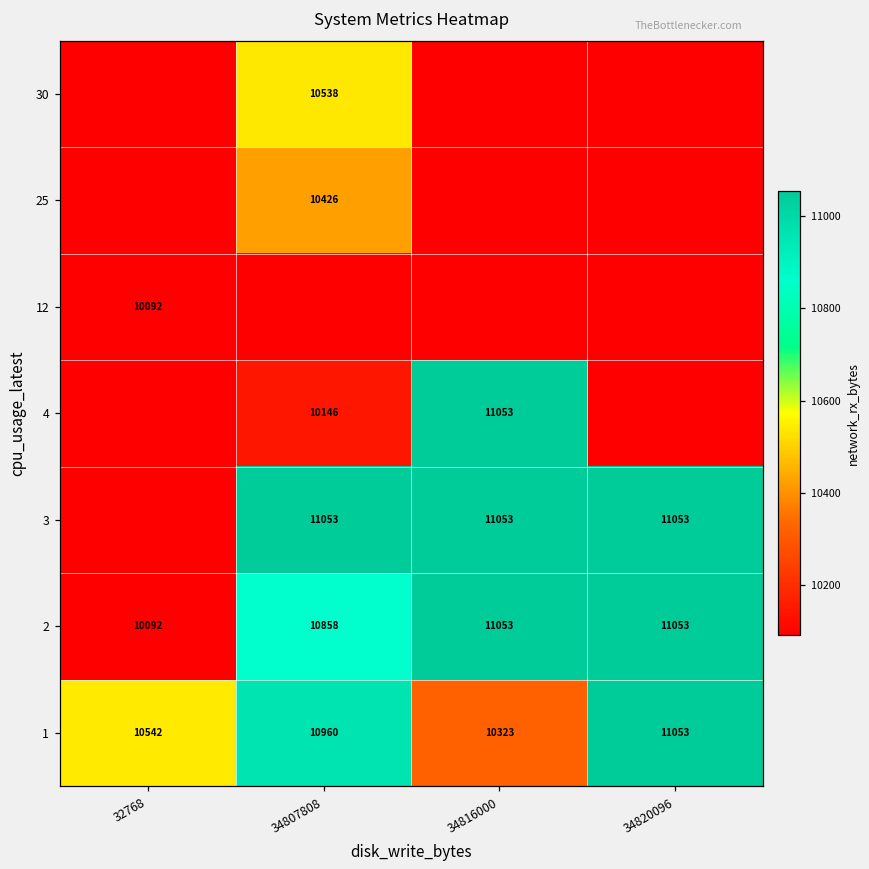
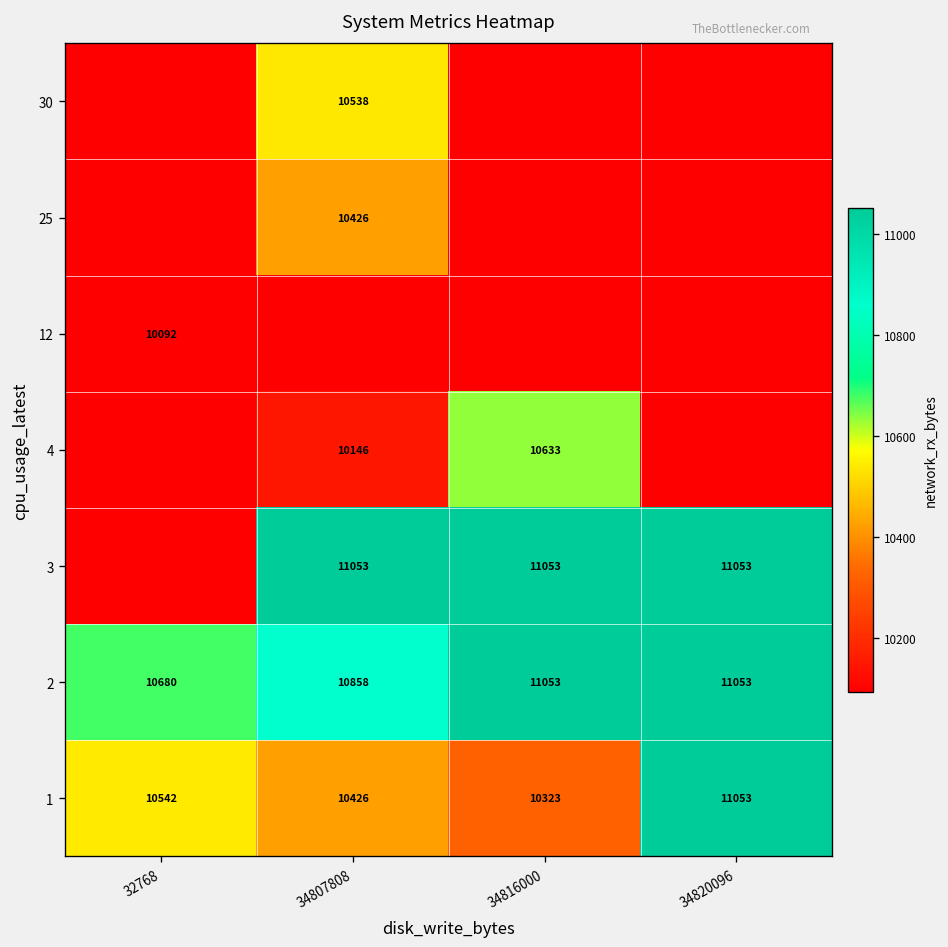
  {
    "30": {
      "34807808": 10538
    },
    "25": {
      "34807808": 10426
    },
    "12": {
      "32768": 10092
    },
    "4": {
      "34807808": 10146,
-     "34816000": 11053
+     "34816000": 10633
    },
    "3": {
      "34807808": 11053,
      "34816000": 11053,
      "34820096": 11053
    },
    "2": {
-     "32768": 10092,
+     "32768": 10680,
      "34807808": 10858,
      "34816000": 11053,
      "34820096": 11053
    },
    "1": {
      "32768": 10542,
-     "34807808": 10960,
+     "34807808": 10426,
      "34816000": 10323,
      "34820096": 11053
    }
  }
